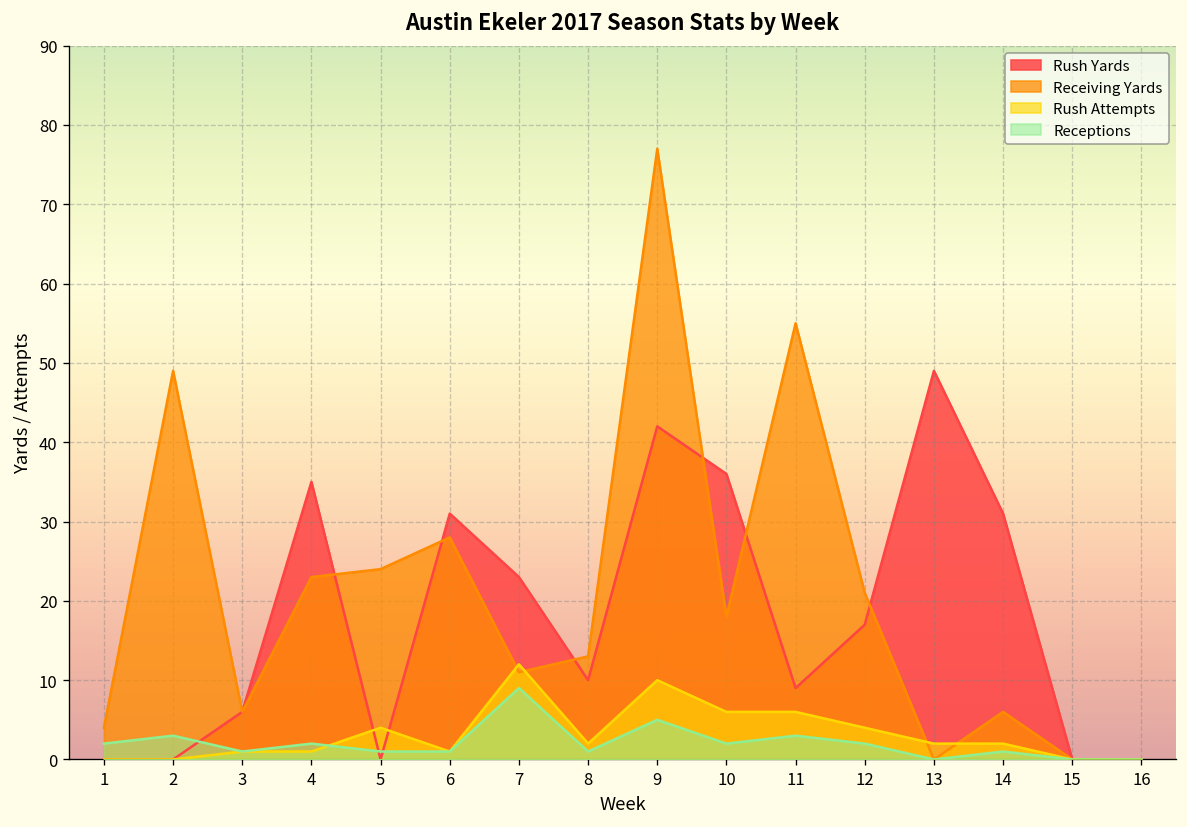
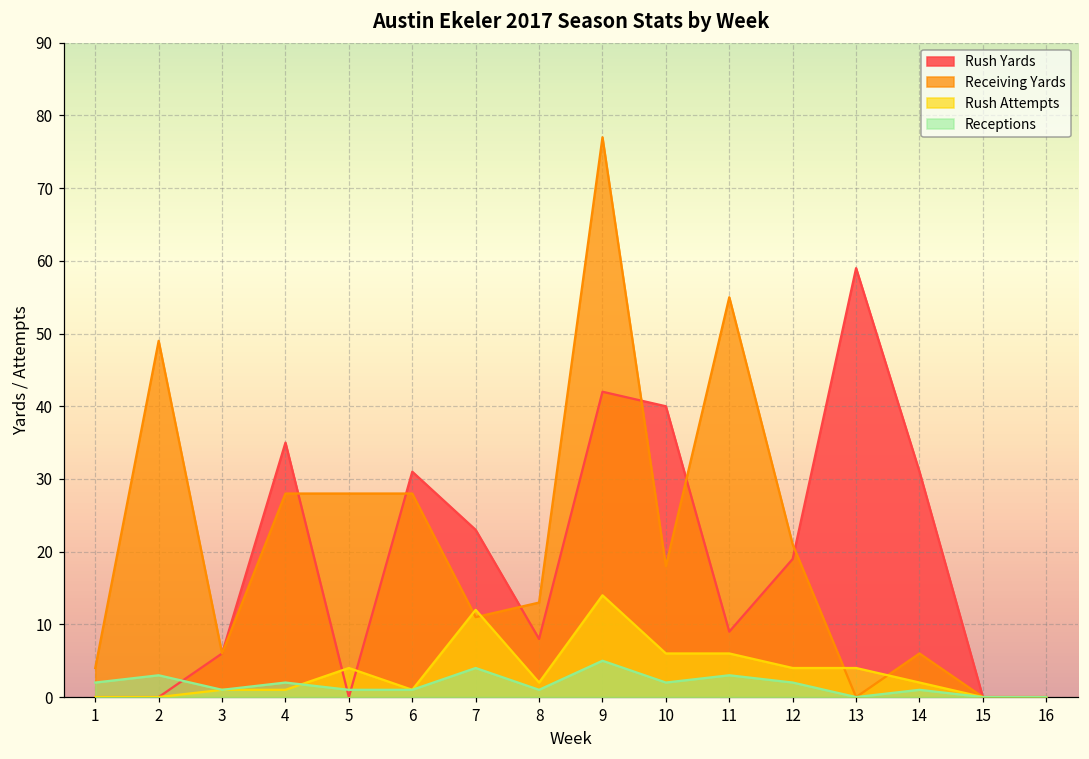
  {
    "Rush Yards": {
      "4": 35,
      "5": 0,
      "6": 31,
      "7": 23,
-     "8": 10,
+     "8": 8,
      "9": 42,
-     "10": 36,
+     "10": 40,
      "11": 9,
-     "12": 17,
-     "13": 49,
+     "12": 19,
+     "13": 59,
      "14": 31
    },
    "Receiving Yards": {
      "1": 4,
      "2": 49,
-     "4": 23,
-     "5": 24,
+     "4": 28,
+     "5": 28,
      "6": 28,
      "7": 11,
      "8": 13,
      "9": 77,
      "10": 18,
      "11": 55,
      "12": 21,
      "14": 6
    },
    "Rush Attempts": {
      "4": 1,
      "5": 4,
      "7": 12,
      "8": 2,
-     "9": 10,
+     "9": 14,
      "10": 6,
      "11": 6,
      "12": 4,
-     "13": 2,
+     "13": 4,
      "14": 2
    },
    "Receptions": {
      "1": 2,
      "2": 3,
      "4": 2,
      "5": 1,
-     "7": 9,
+     "7": 4,
      "8": 1,
      "9": 5,
      "10": 2,
      "11": 3,
      "12": 2,
      "14": 1
    }
  }
